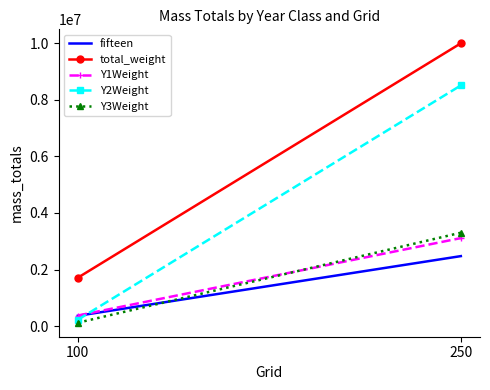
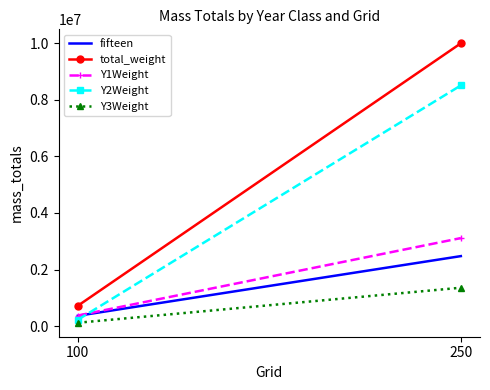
  {
    "fifteen": {
      "250": 2500000
    },
    "total_weight": {
-     "100": 1700000,
+     "100": 700000,
      "250": 10000000
    },
    "Y1Weight": {
      "250": 3100000
    },
    "Y2Weight": {
      "100": 200000,
      "250": 8500000
    },
    "Y3Weight": {
      "100": 100000,
-     "250": 3300000
+     "250": 1400000
    }
  }
